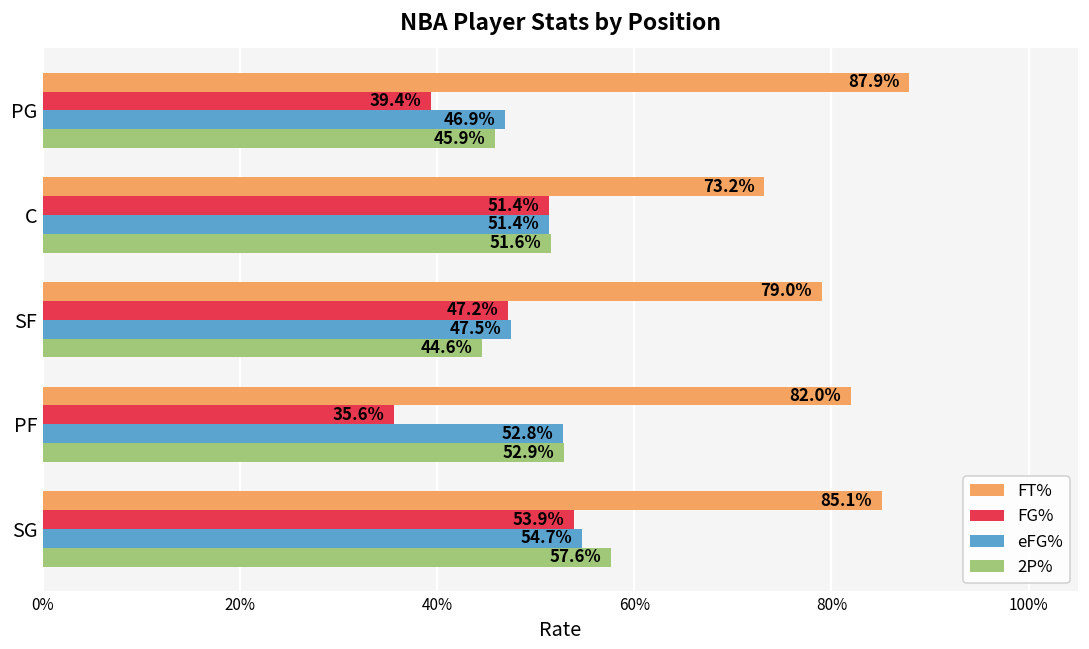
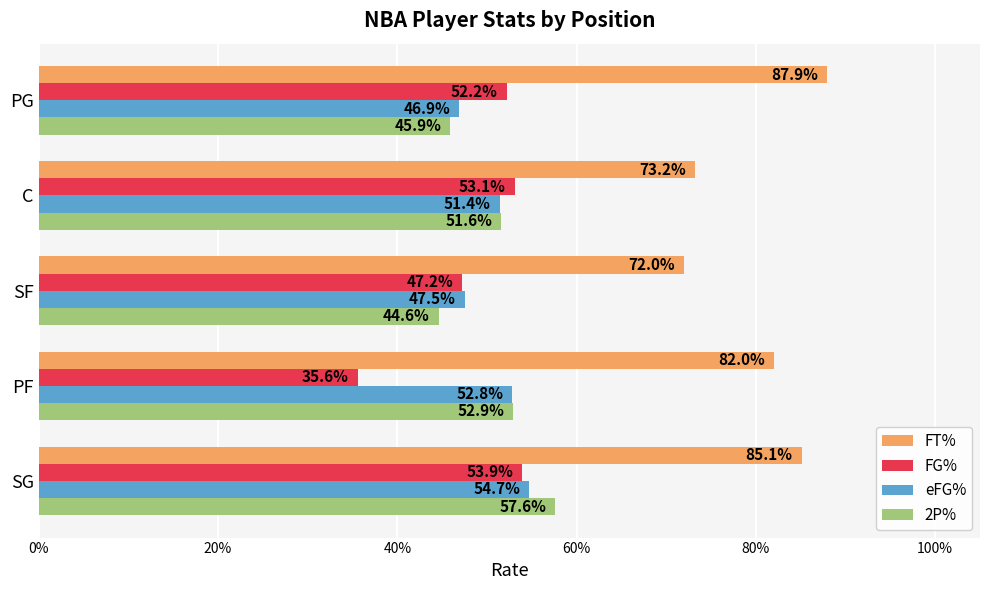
  {
    "FT%": {
      "PG": "87.9%",
      "C": "73.2%",
-     "SF": "79.0%",
+     "SF": "72.0%",
      "PF": "82.0%",
      "SG": "85.1%"
    },
    "FG%": {
-     "PG": "39.4%",
-     "C": "51.4%",
+     "PG": "52.2%",
+     "C": "53.1%",
      "SF": "47.2%",
      "PF": "35.6%",
      "SG": "53.9%"
    },
    "eFG%": {
      "PG": "46.9%",
      "C": "51.4%",
      "SF": "47.5%",
      "PF": "52.8%",
      "SG": "54.7%"
    },
    "2P%": {
      "PG": "45.9%",
      "C": "51.6%",
      "SF": "44.6%",
      "PF": "52.9%",
      "SG": "57.6%"
    }
  }
